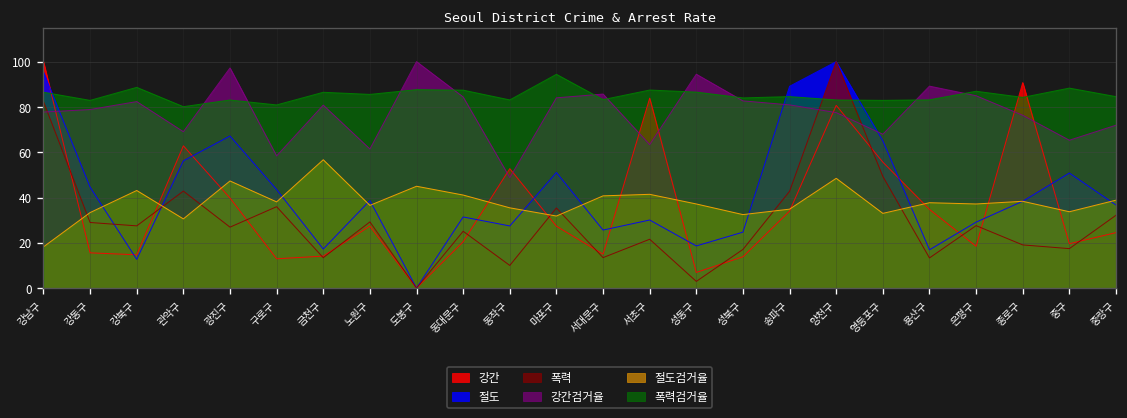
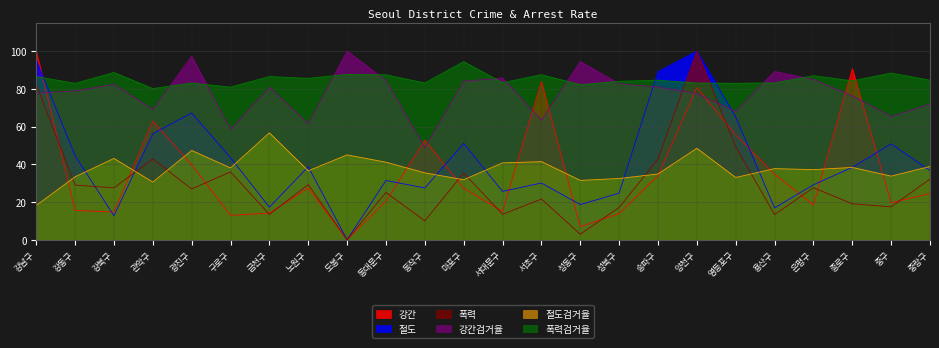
  {
    "강간": {
      "강남구": 100,
      "강동구": 16,
      "강북구": 15,
      "관악구": 63,
      "광진구": 40,
      "구로구": 13,
      "노원구": 27,
      "동대문구": 20,
      "동작구": 53,
      "마포구": 27,
      "서대문구": 15,
      "서초구": 84,
      "성동구": 7,
      "성북구": 14,
      "양천구": 81,
      "영등포구": 56,
      "용산구": 35,
      "은평구": 18,
      "종로구": 91,
      "중구": 20,
      "중랑구": 24
    },
    "절도": {
      "강남구": 95,
      "강동구": 45,
      "강북구": 13,
      "관악구": 56,
      "광진구": 67,
      "구로구": 44,
      "금천구": 17,
      "노원구": 39,
      "동대문구": 31,
      "동작구": 27,
      "마포구": 51,
      "서대문구": 26,
      "서초구": 30,
      "성동구": 19,
      "성북구": 25,
      "송파구": 89,
      "영등포구": 65,
      "용산구": 17,
      "은평구": 29,
      "중구": 51,
      "중랑구": 37
    },
    "폭력": {
      "강남구": 82,
      "강동구": 29,
      "강북구": 27,
      "관악구": 43,
      "광진구": 27,
      "구로구": 36,
      "노원구": 29,
      "동대문구": 25,
      "동작구": 10,
      "마포구": 35,
      "서대문구": 13,
      "서초구": 22,
      "성동구": 3,
      "성북구": 17,
      "송파구": 43,
      "영등포구": 49,
      "용산구": 13,
      "은평구": 28,
      "종로구": 19,
      "중구": 17,
      "중랑구": 32
    },
    "강간검거율": {
      "강남구": 78,
      "강동구": 79,
      "강북구": 82,
      "관악구": 69,
      "광진구": 97,
      "구로구": 58,
      "금천구": 81,
      "노원구": 61,
      "도봉구": 100,
      "동대문구": 84,
      "동작구": 49,
      "마포구": 84,
      "서대문구": 86,
      "서초구": 63,
      "성동구": 94,
      "송파구": 81,
      "양천구": 77,
      "영등포구": 68,
      "용산구": 89,
      "은평구": 85,
      "종로구": 76,
      "중구": 65,
      "중랑구": 72
    },
    "절도검거율": {
      "강남구": 18,
      "강동구": 33,
      "강북구": 43,
      "관악구": 31,
      "광진구": 47,
      "구로구": 38,
      "금천구": 57,
      "노원구": 37,
      "도봉구": 45,
      "동대문구": 41,
      "동작구": 35,
      "마포구": 32,
      "서대문구": 41,
      "서초구": 41,
-     "성동구": 37,
+     "성동구": 31,
      "성북구": 32,
      "양천구": 48,
      "영등포구": 33,
      "용산구": 38,
      "은평구": 37,
      "중구": 34,
      "중랑구": 39
    },
    "폭력검거율": {
      "강남구": 86,
      "강동구": 83,
      "강북구": 89,
      "관악구": 80,
      "광진구": 83,
      "구로구": 81,
      "금천구": 86,
      "노원구": 86,
      "도봉구": 88,
      "동대문구": 87,
      "동작구": 83,
      "마포구": 94,
      "서대문구": 83,
      "서초구": 87,
-     "성동구": 87,
+     "성동구": 82,
      "송파구": 85,
      "양천구": 83,
      "영등포구": 83,
      "용산구": 83,
      "은평구": 87,
      "종로구": 84,
      "중구": 88,
      "중랑구": 85
    }
  }
